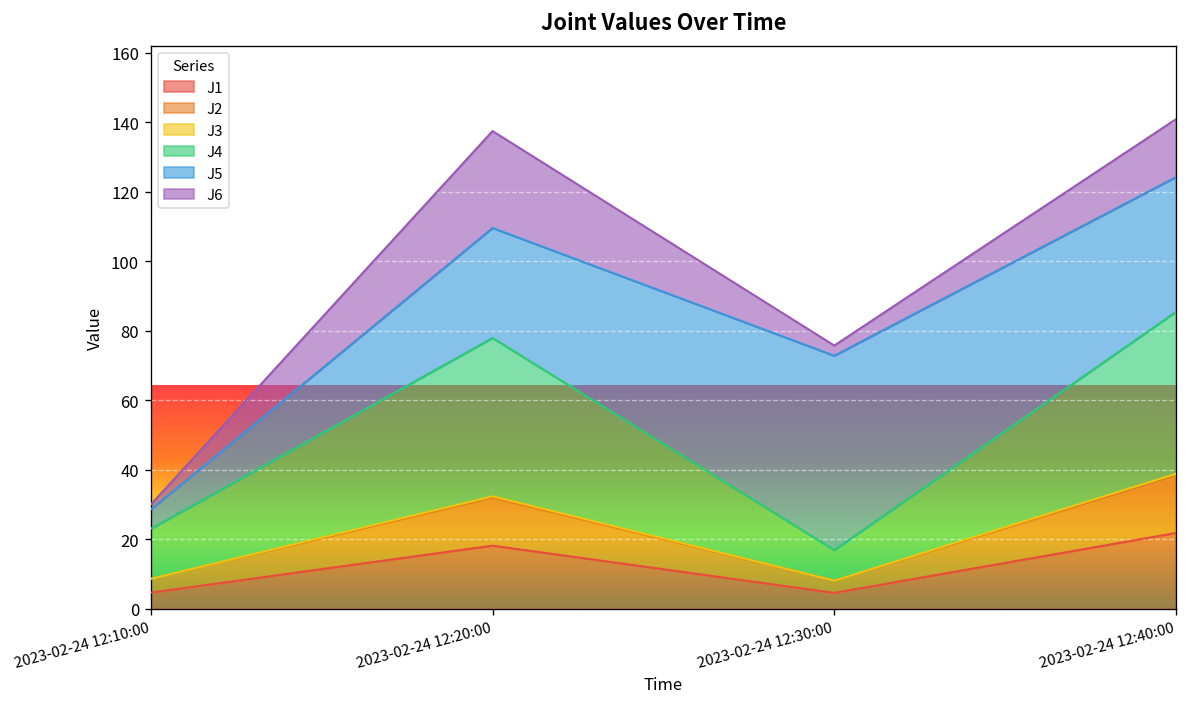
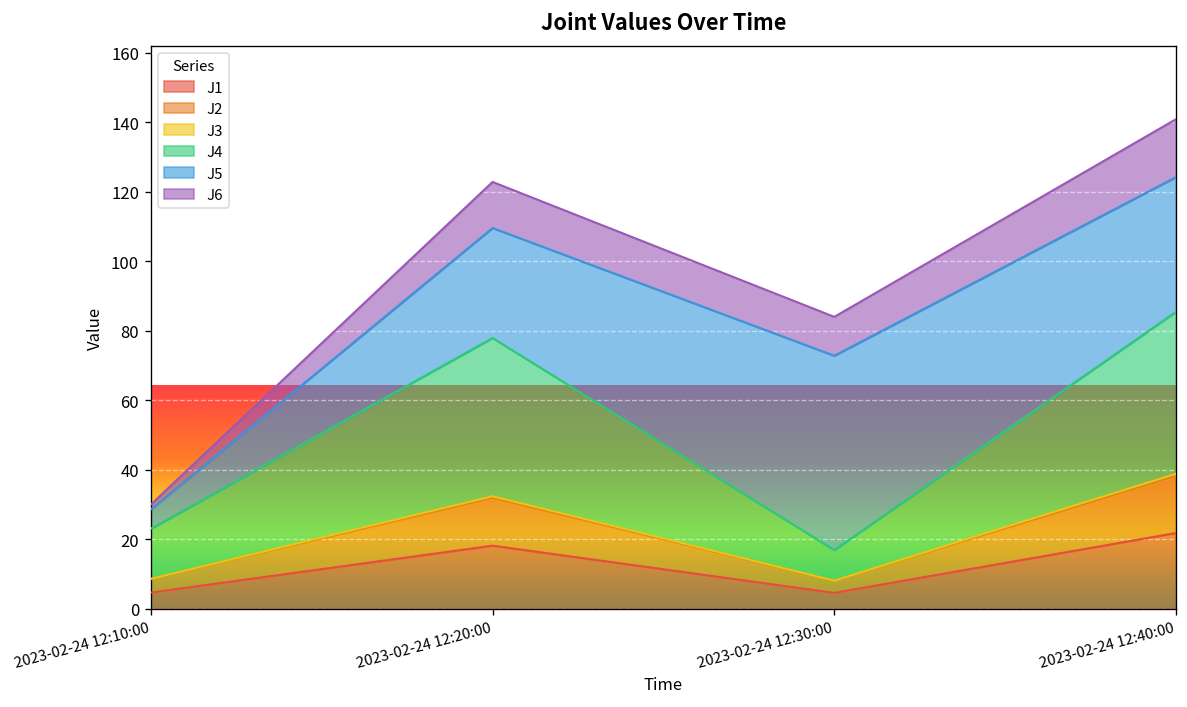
  {
    "J4": {
      "2023-02-24 12:10:00": 14,
      "2023-02-24 12:20:00": 46,
      "2023-02-24 12:30:00": 9,
      "2023-02-24 12:40:00": 47
    },
    "J5": {
      "2023-02-24 12:10:00": 6,
      "2023-02-24 12:20:00": 32,
      "2023-02-24 12:30:00": 56,
      "2023-02-24 12:40:00": 39
    },
    "J6": {
      "2023-02-24 12:10:00": 1,
-     "2023-02-24 12:20:00": 28,
-     "2023-02-24 12:30:00": 3,
+     "2023-02-24 12:20:00": 13,
+     "2023-02-24 12:30:00": 11,
      "2023-02-24 12:40:00": 17
    }
  }
